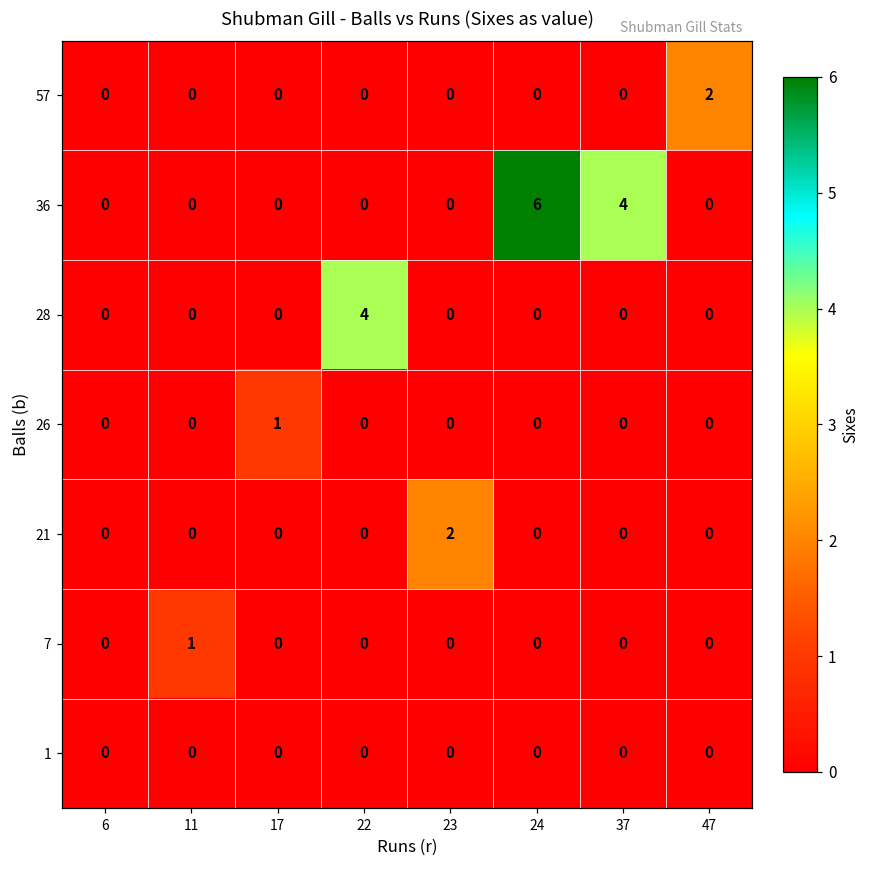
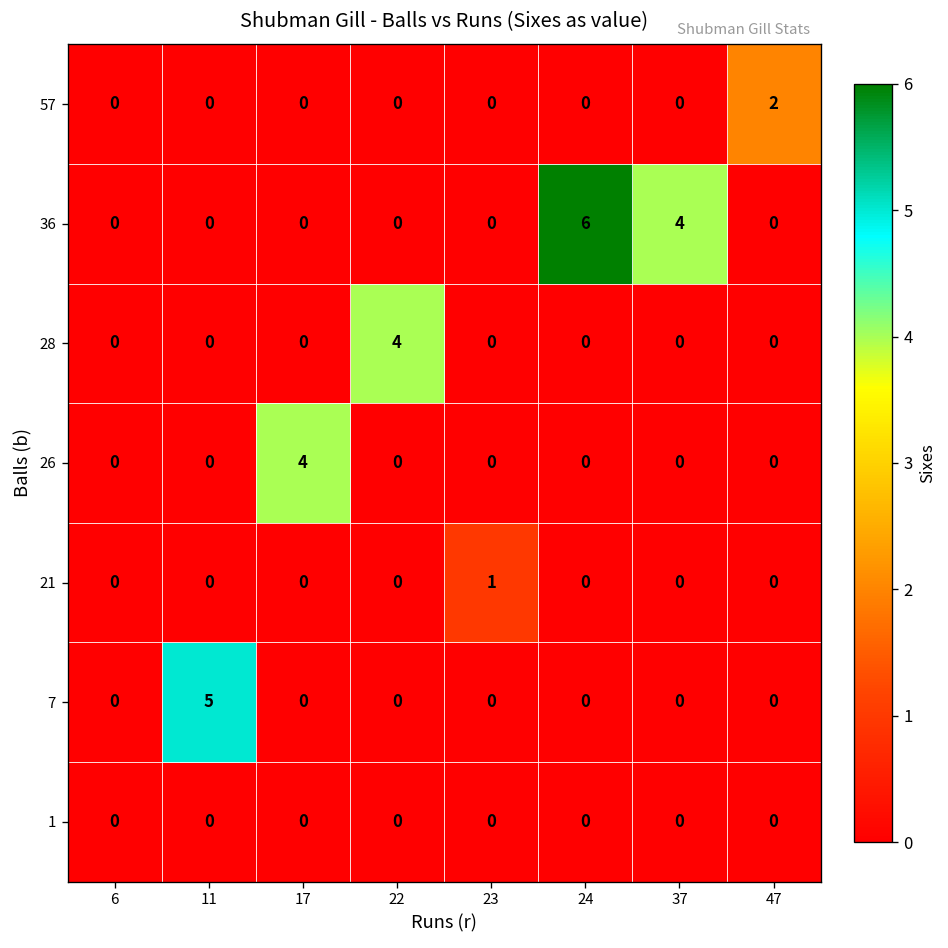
  {
    "57": {
      "6": 0,
      "11": 0,
      "17": 0,
      "22": 0,
      "23": 0,
      "24": 0,
      "37": 0,
      "47": 2
    },
    "36": {
      "6": 0,
      "11": 0,
      "17": 0,
      "22": 0,
      "23": 0,
      "24": 6,
      "37": 4,
      "47": 0
    },
    "28": {
      "6": 0,
      "11": 0,
      "17": 0,
      "22": 4,
      "23": 0,
      "24": 0,
      "37": 0,
      "47": 0
    },
    "26": {
      "6": 0,
      "11": 0,
-     "17": 1,
+     "17": 4,
      "22": 0,
      "23": 0,
      "24": 0,
      "37": 0,
      "47": 0
    },
    "21": {
      "6": 0,
      "11": 0,
      "17": 0,
      "22": 0,
-     "23": 2,
+     "23": 1,
      "24": 0,
      "37": 0,
      "47": 0
    },
    "7": {
      "6": 0,
-     "11": 1,
+     "11": 5,
      "17": 0,
      "22": 0,
      "23": 0,
      "24": 0,
      "37": 0,
      "47": 0
    },
    "1": {
      "6": 0,
      "11": 0,
      "17": 0,
      "22": 0,
      "23": 0,
      "24": 0,
      "37": 0,
      "47": 0
    }
  }
